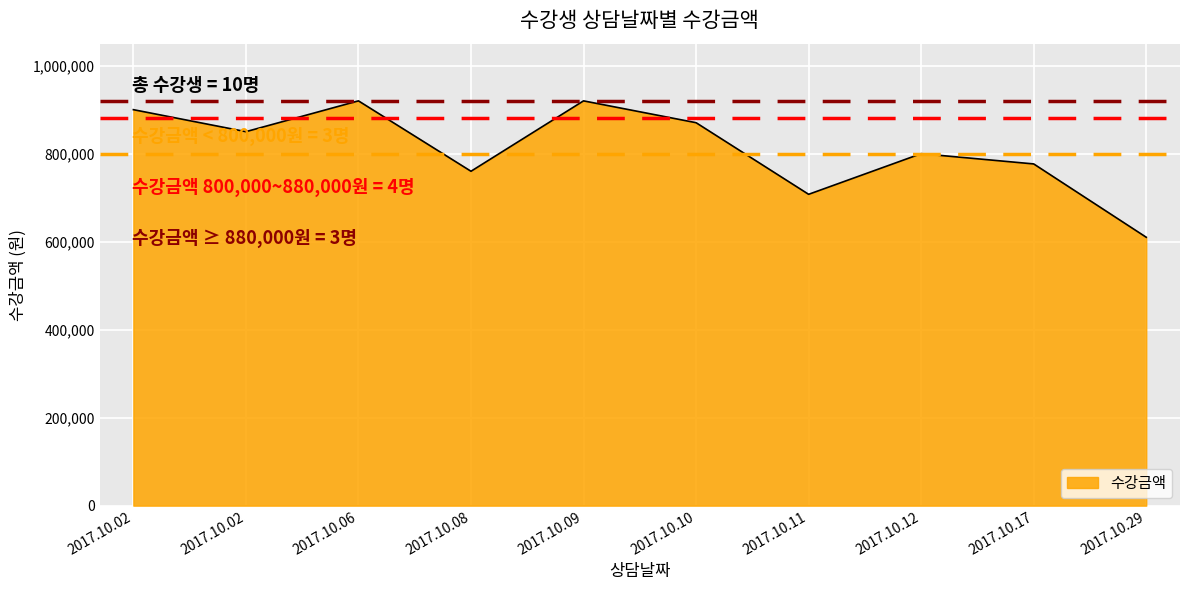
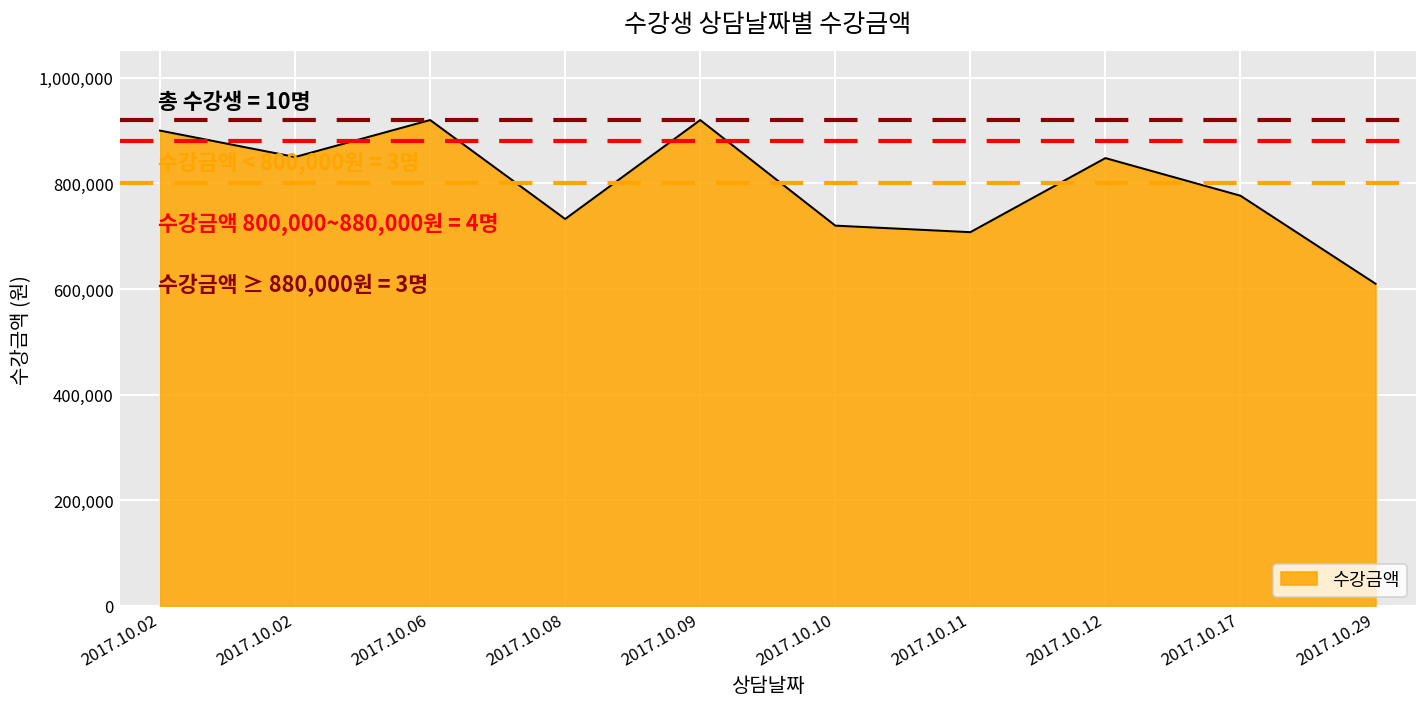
  {
    "2017.10.06": "920,000",
-   "2017.10.08": "760,000",
+   "2017.10.08": "730,000",
    "2017.10.09": "920,000",
-   "2017.10.10": "870,000",
+   "2017.10.10": "720,000",
    "2017.10.11": "710,000",
-   "2017.10.12": "800,000",
+   "2017.10.12": "850,000",
    "2017.10.17": "780,000",
    "2017.10.29": "610,000"
  }
